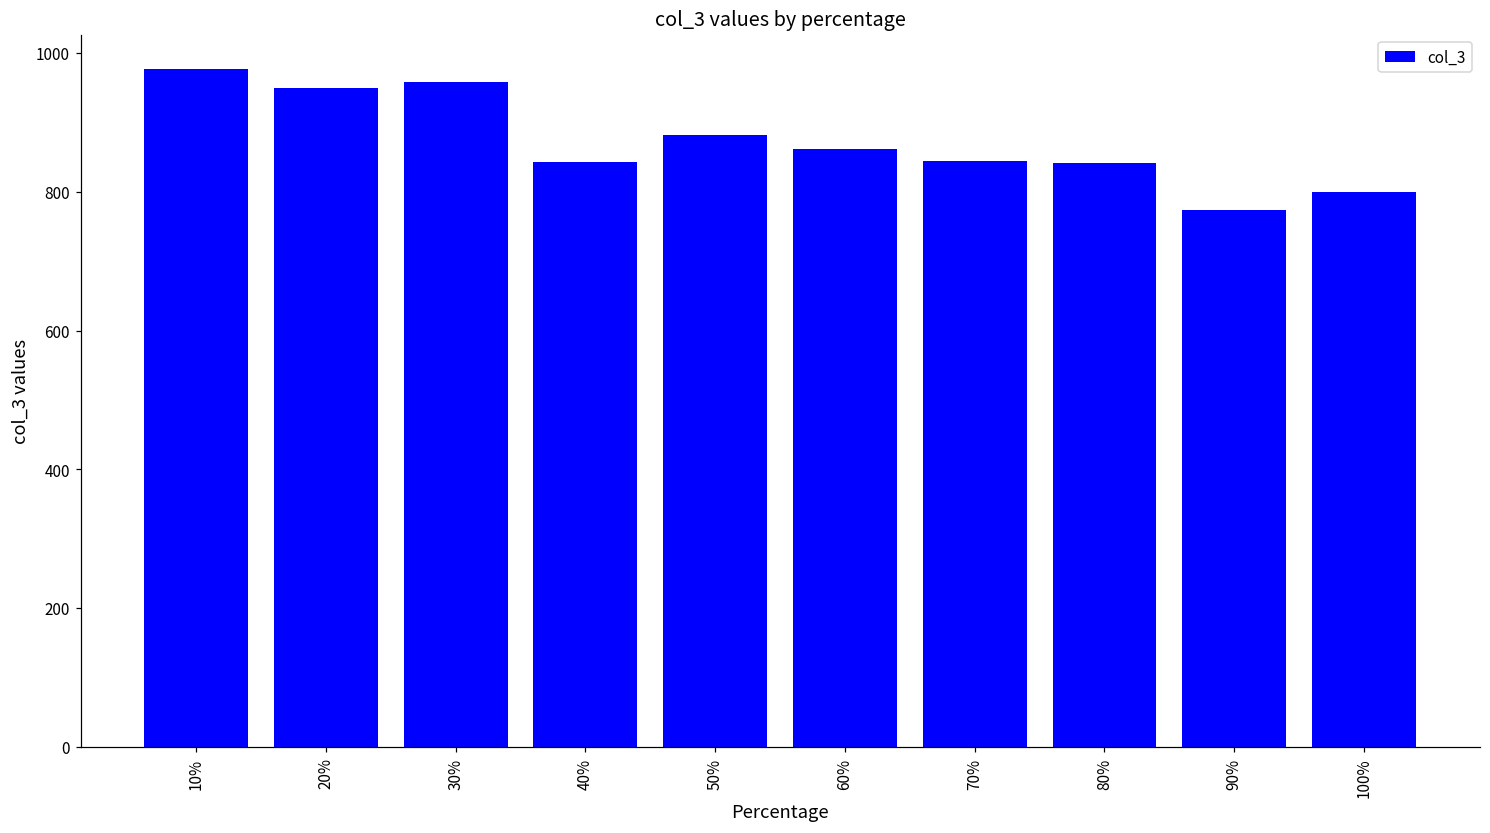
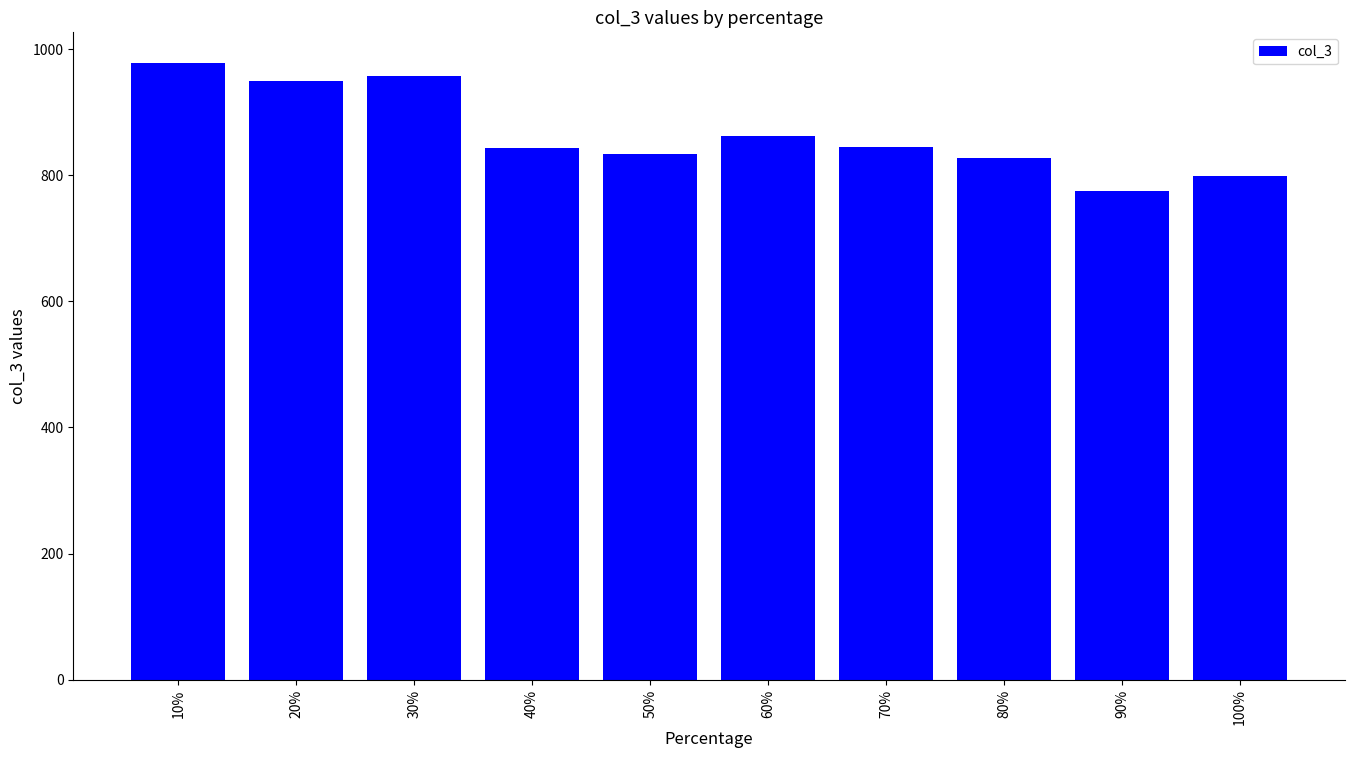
  {
    "10%": 980,
    "20%": 950,
    "30%": 960,
    "40%": 840,
-   "50%": 880,
+   "50%": 830,
    "60%": 860,
    "70%": 840,
-   "80%": 840,
+   "80%": 830,
    "90%": 770,
    "100%": 800
  }
